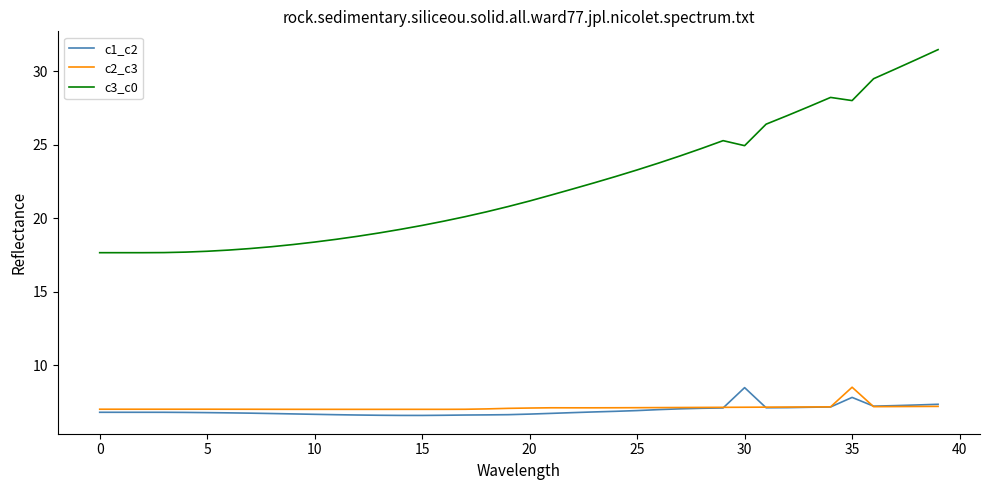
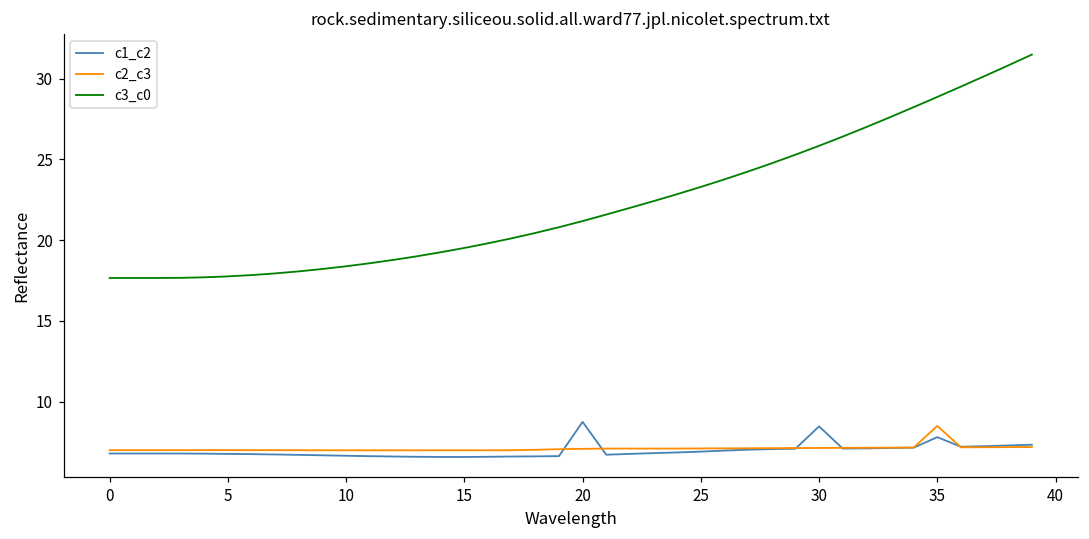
  {
    "c1_c2": {
      "0": 6.8,
      "5": 6.8,
      "10": 6.7,
      "15": 6.6,
-     "20": 6.7,
+     "20": 8.8,
      "25": 6.9,
      "30": 8.5,
      "35": 7.8
    },
    "c2_c3": {
      "0": 7.0,
      "5": 7.0,
      "10": 7.0,
      "15": 7.0,
      "20": 7.1,
      "25": 7.1,
      "30": 7.1,
      "35": 8.5
    },
    "c3_c0": {
      "0": 17.7,
      "5": 17.8,
      "10": 18.4,
      "15": 19.5,
      "20": 21.2,
      "25": 23.3,
-     "30": 24.9,
-     "35": 28.0
+     "30": 25.8,
+     "35": 28.9
    }
  }
